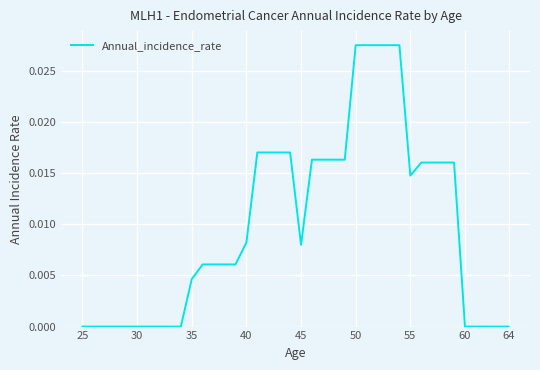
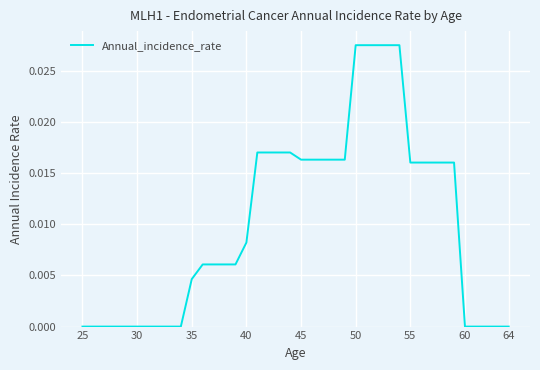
  {
    "25": 0.0000,
    "30": 0.0000,
    "35": 0.0046,
    "40": 0.0082,
-   "45": 0.0080,
+   "45": 0.0163,
    "50": 0.0275,
-   "55": 0.0148,
+   "55": 0.0160,
    "60": 0.0000,
    "64": 0.0000
  }
